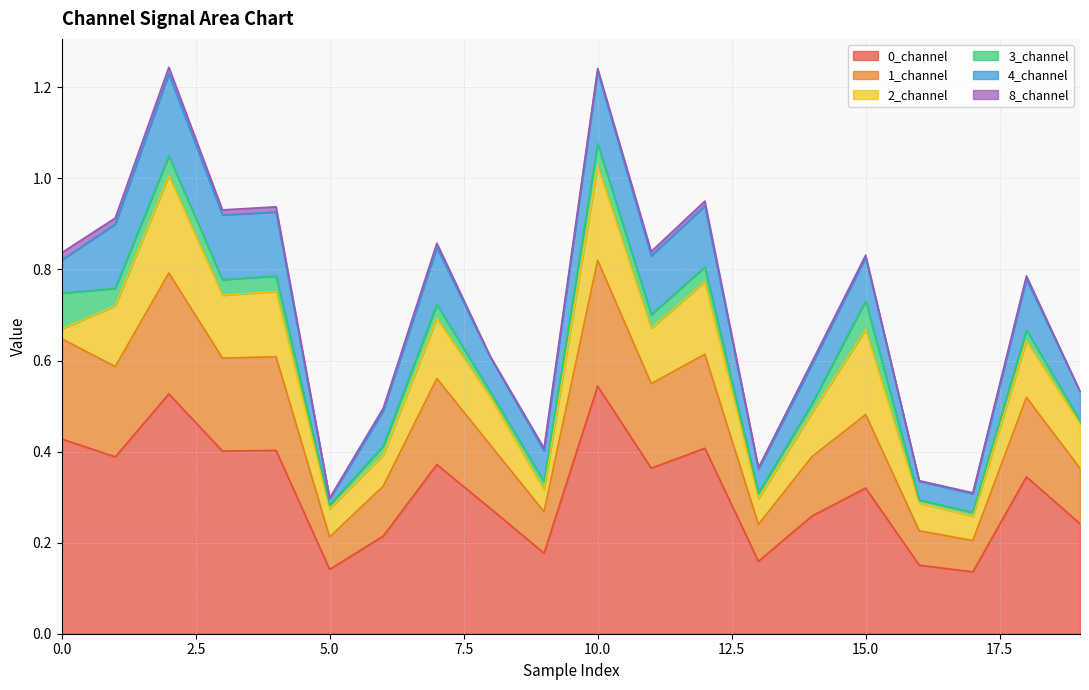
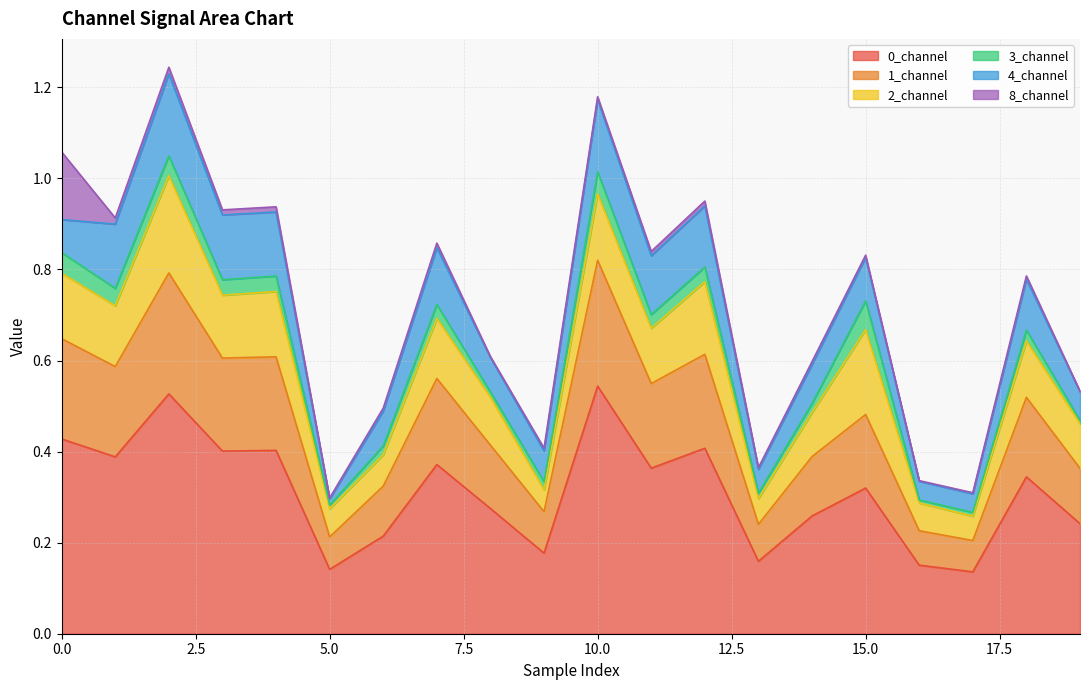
  {
    "2_channel": {
-     "0.0": 0.02,
+     "0.0": 0.14,
      "5.0": 0.06,
-     "10.0": 0.21,
+     "10.0": 0.15,
      "15.0": 0.19
    },
    "3_channel": {
-     "0.0": 0.08,
+     "0.0": 0.05,
      "5.0": 0.01,
      "10.0": 0.05,
      "15.0": 0.06
    },
    "4_channel": {
      "0.0": 0.07,
      "10.0": 0.16
    },
    "8_channel": {
-     "0.0": 0.02,
+     "0.0": 0.15,
      "10.0": 0.01
    }
  }
